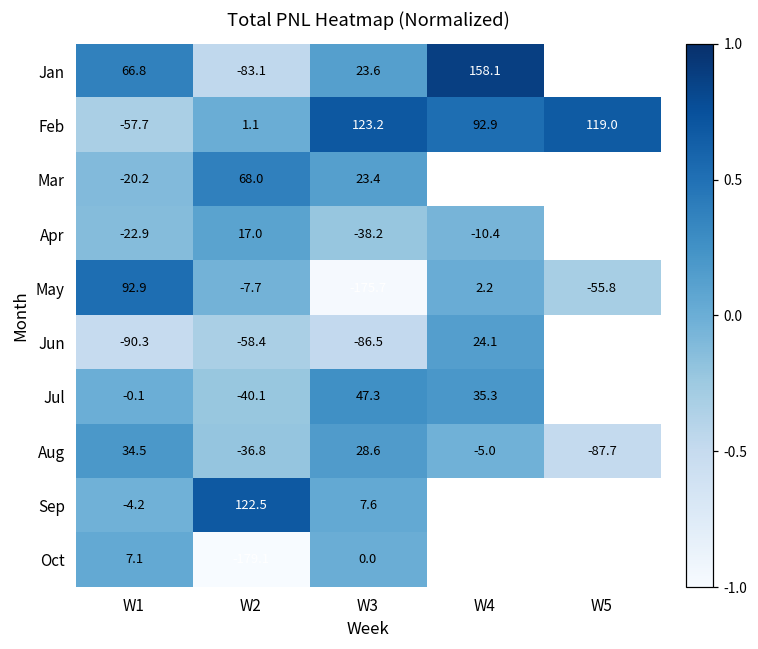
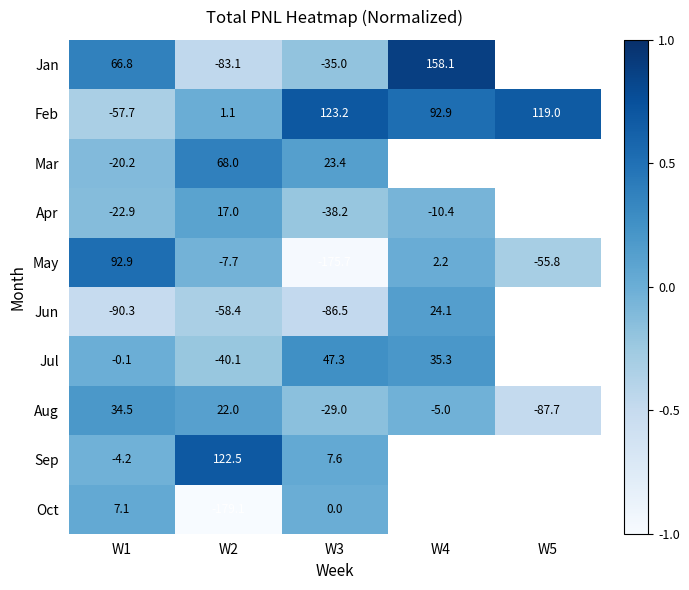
  {
    "Jan": {
      "W1": 66.8,
      "W2": -83.1,
-     "W3": 23.6,
+     "W3": -35.0,
      "W4": 158.1
    },
    "Feb": {
      "W1": -57.7,
      "W2": 1.1,
      "W3": 123.2,
      "W4": 92.9,
      "W5": 119.0
    },
    "Mar": {
      "W1": -20.2,
      "W2": 68.0,
      "W3": 23.4
    },
    "Apr": {
      "W1": -22.9,
      "W2": 17.0,
      "W3": -38.2,
      "W4": -10.4
    },
    "May": {
      "W1": 92.9,
      "W2": -7.7,
      "W4": 2.2,
      "W5": -55.8
    },
    "Jun": {
      "W1": -90.3,
      "W2": -58.4,
      "W3": -86.5,
      "W4": 24.1
    },
    "Jul": {
      "W1": -0.1,
      "W2": -40.1,
      "W3": 47.3,
      "W4": 35.3
    },
    "Aug": {
      "W1": 34.5,
-     "W2": -36.8,
-     "W3": 28.6,
+     "W2": 22.0,
+     "W3": -29.0,
      "W4": -5.0,
      "W5": -87.7
    },
    "Sep": {
      "W1": -4.2,
      "W2": 122.5,
      "W3": 7.6
    },
    "Oct": {
      "W1": 7.1,
      "W3": 0.0
    }
  }
